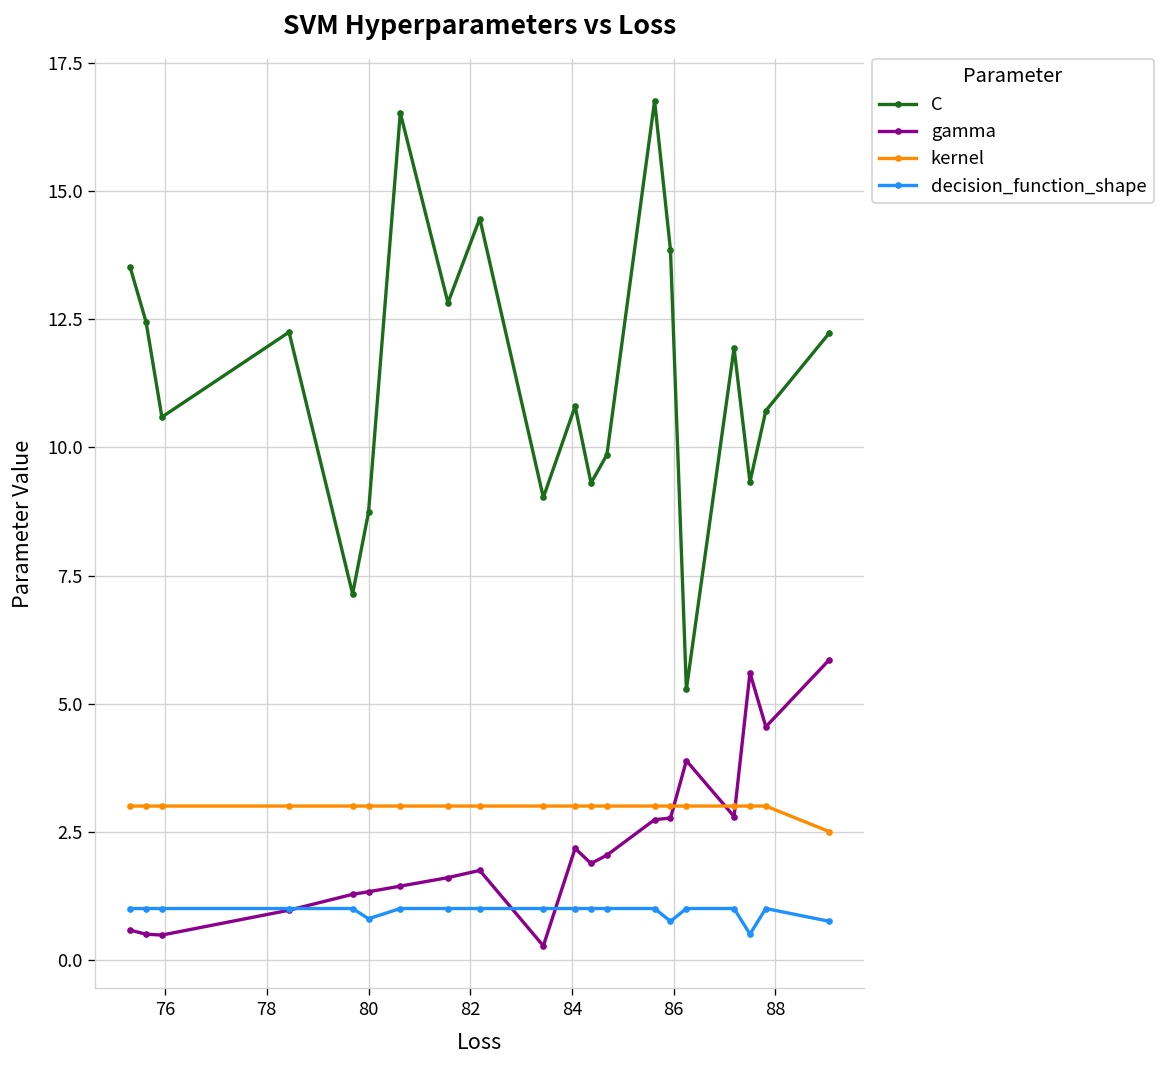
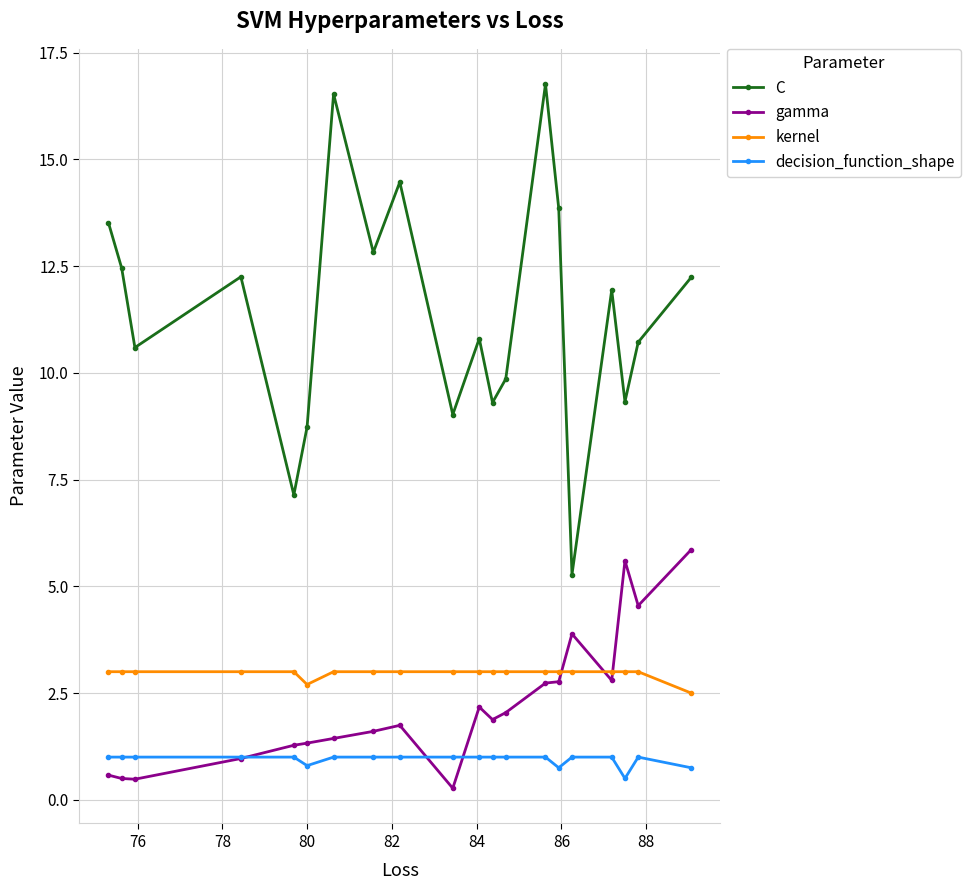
  {
    "C": {
      "80": 8.7
    },
    "gamma": {
      "80": 1.3
    },
    "kernel": {
-     "80": 3.0
+     "80": 2.7
    },
    "decision_function_shape": {
      "80": 0.8
    }
  }
